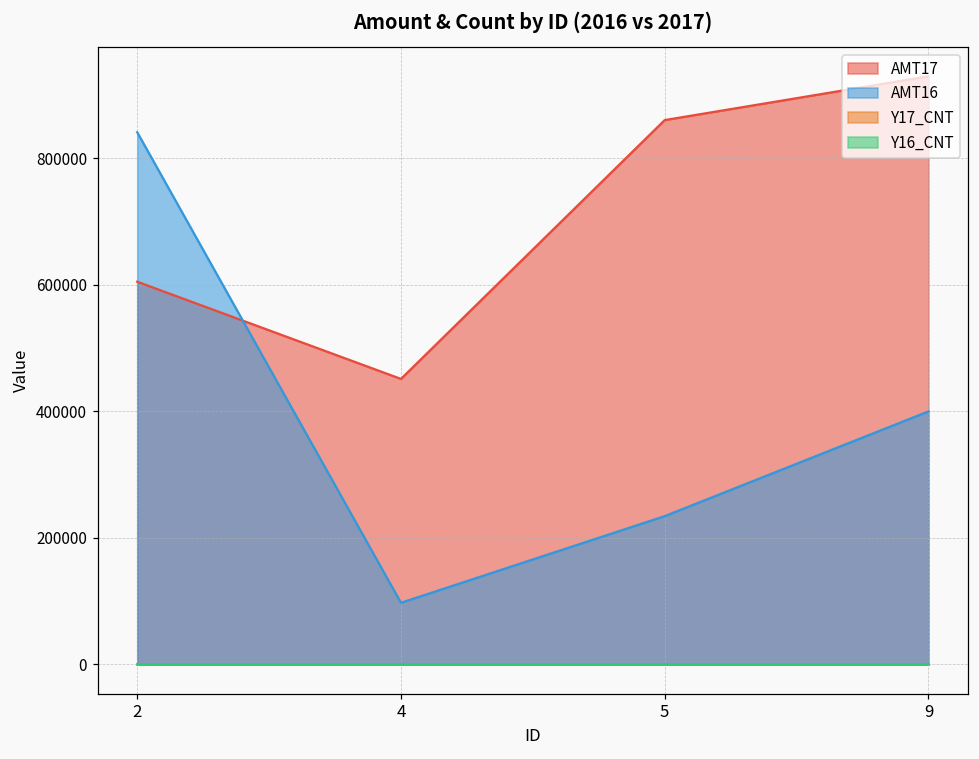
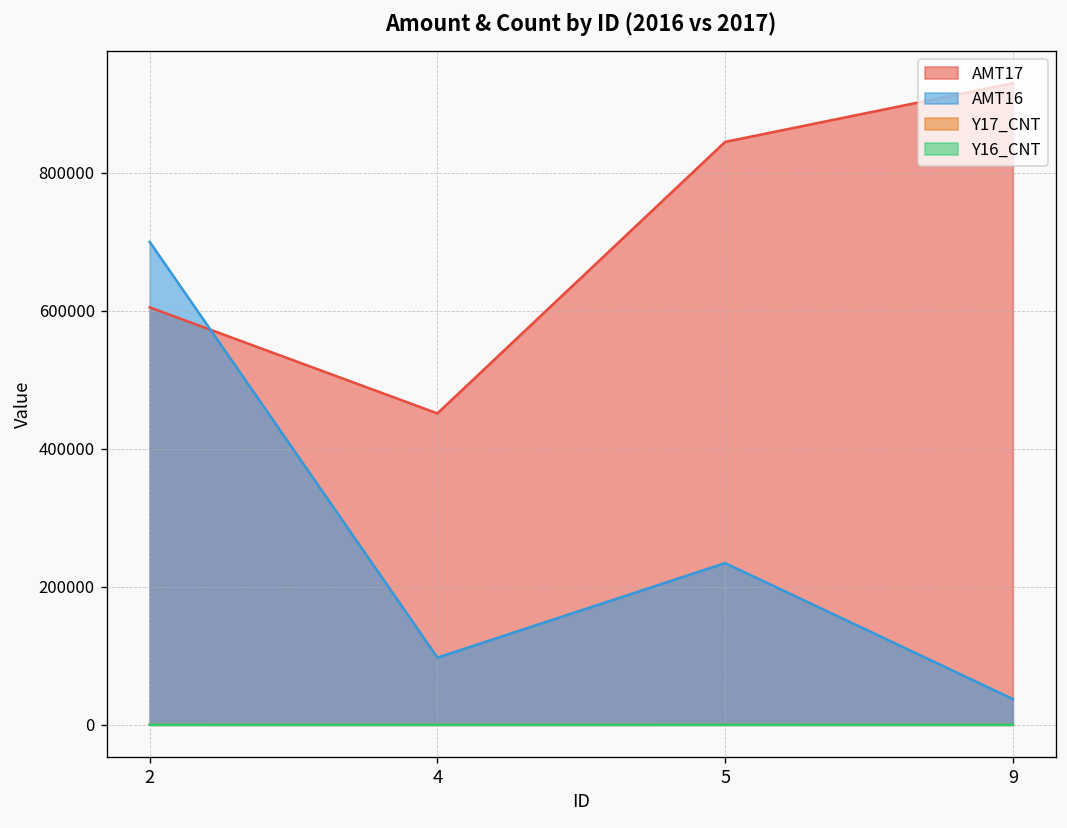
  {
    "AMT17": {
      "2": 610000,
      "4": 450000,
-     "5": 860000
+     "5": 850000
    },
    "AMT16": {
-     "2": 840000,
+     "2": 700000,
      "4": 100000,
      "5": 230000,
-     "9": 400000
+     "9": 40000
    },
    "Y16_CNT": {
      "2": 0,
      "4": 0,
      "5": 0,
      "9": 0
    }
  }
